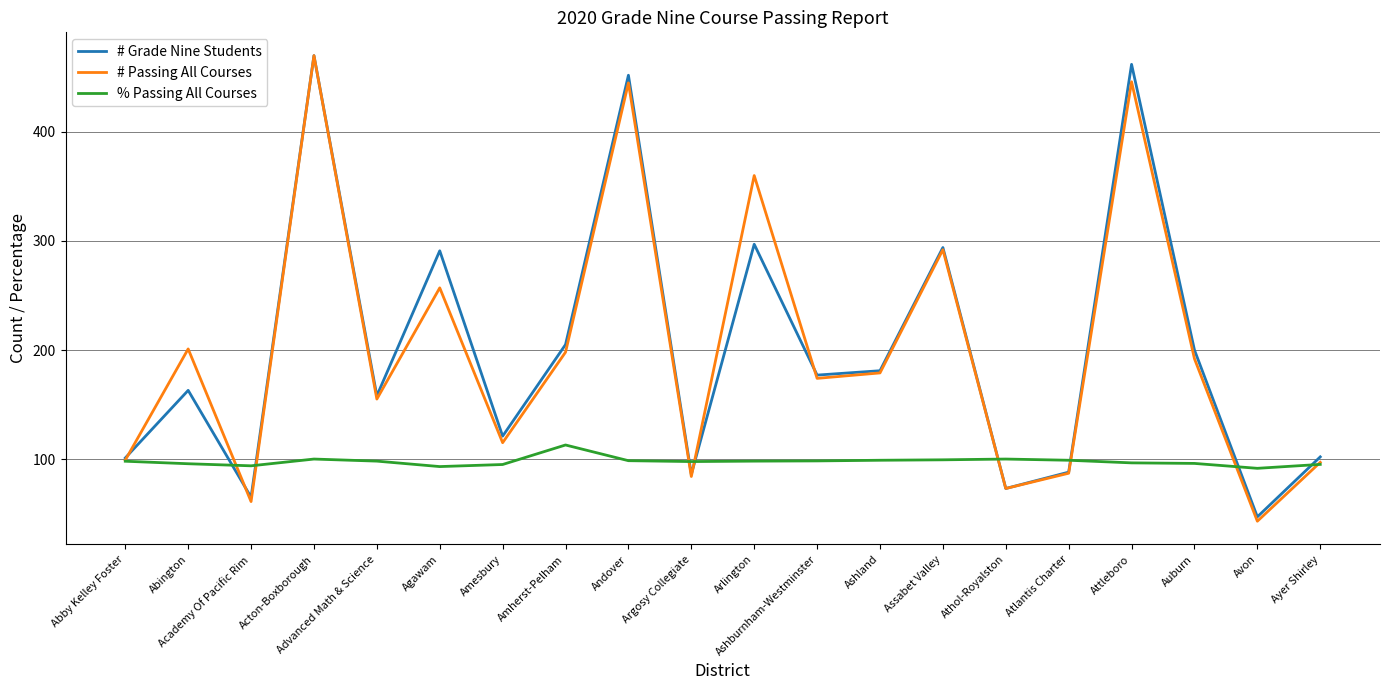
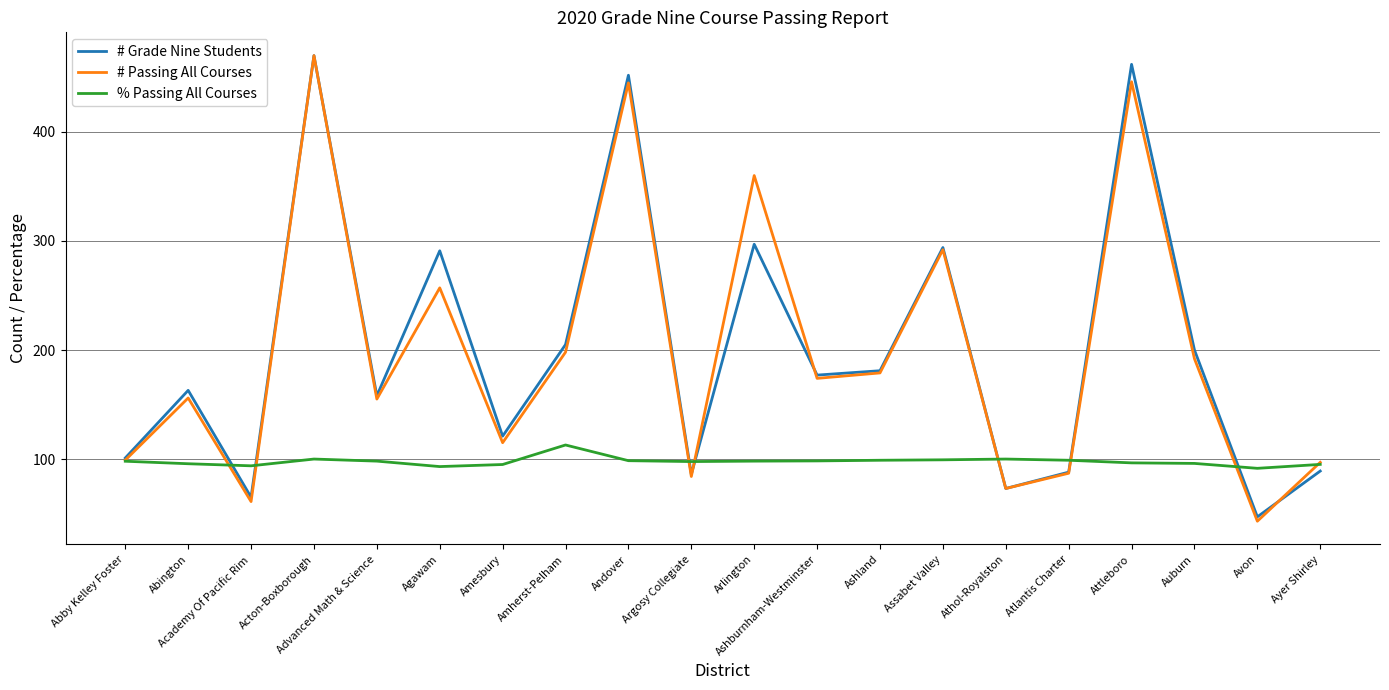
  {
    "# Grade Nine Students": {
      "Abington": 163,
      "Academy Of Pacific Rim": 65,
      "Advanced Math & Science": 158,
      "Agawam": 291,
      "Amesbury": 121,
      "Amherst-Pelham": 205,
      "Andover": 452,
      "Arlington": 297,
      "Ashburnham-Westminster": 177,
      "Attleboro": 462,
      "Auburn": 200,
      "Avon": 47,
-     "Ayer Shirley": 102
+     "Ayer Shirley": 89
    },
    "# Passing All Courses": {
-     "Abington": 201,
+     "Abington": 156,
      "Academy Of Pacific Rim": 61,
      "Advanced Math & Science": 155,
      "Agawam": 257,
      "Amesbury": 115,
      "Amherst-Pelham": 198,
      "Andover": 445,
      "Arlington": 360,
      "Ashburnham-Westminster": 174,
      "Attleboro": 446,
      "Auburn": 192,
      "Avon": 43
    },
    "% Passing All Courses": {
      "Abington": 96,
      "Academy Of Pacific Rim": 94,
      "Acton-Boxborough": 100,
      "Advanced Math & Science": 98,
      "Agawam": 93,
      "Amesbury": 95,
      "Amherst-Pelham": 113,
      "Andover": 99,
      "Argosy Collegiate": 98,
      "Arlington": 98,
      "Ashburnham-Westminster": 98,
      "Ashland": 99,
      "Assabet Valley": 99,
      "Athol-Royalston": 100,
      "Atlantis Charter": 99,
      "Attleboro": 97,
      "Auburn": 96,
      "Avon": 92
    }
  }
